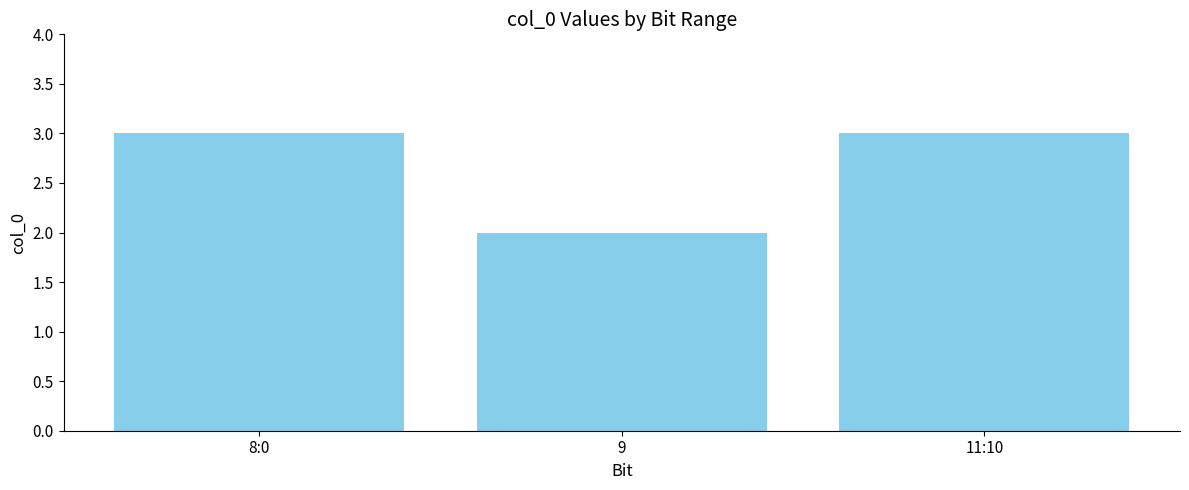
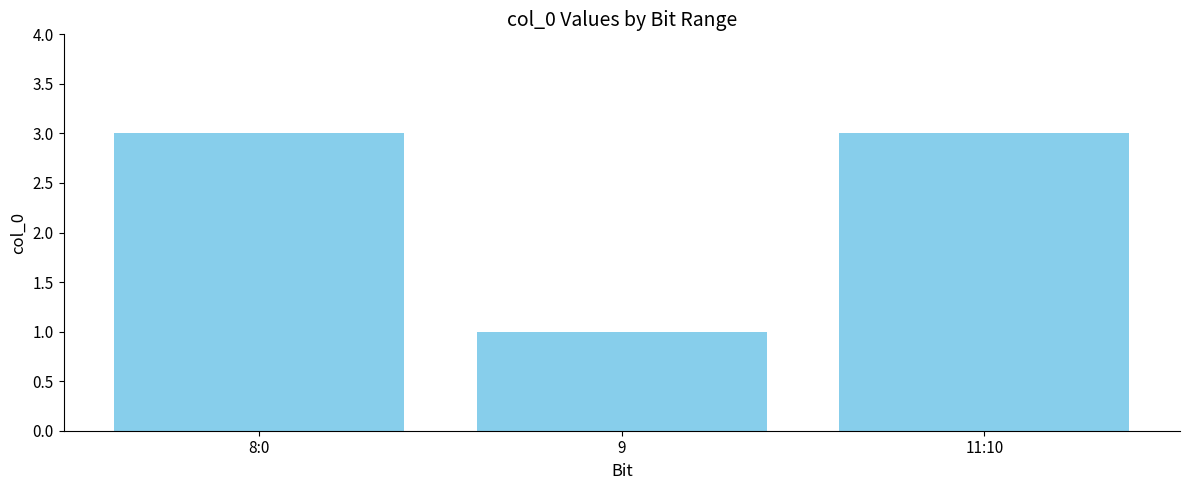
  {
    "8:0": 3,
-   "9": 2,
+   "9": 1,
    "11:10": 3
  }
